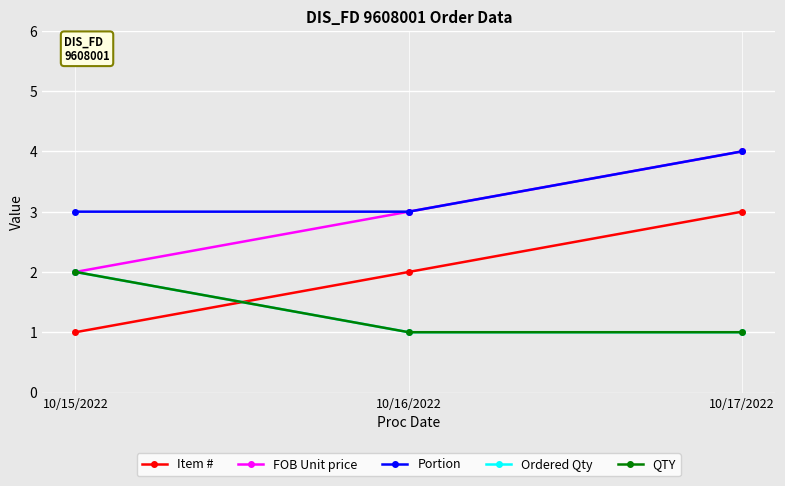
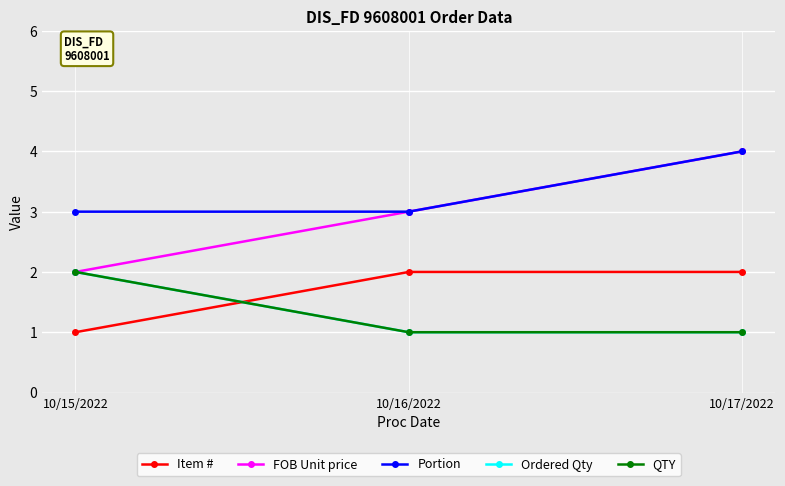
  {
    "Item #": {
      "10/15/2022": 1,
      "10/16/2022": 2,
-     "10/17/2022": 3
+     "10/17/2022": 2
    },
    "Portion": {
      "10/15/2022": 3
    },
    "QTY": {
      "10/16/2022": 1,
      "10/17/2022": 1
    }
  }
